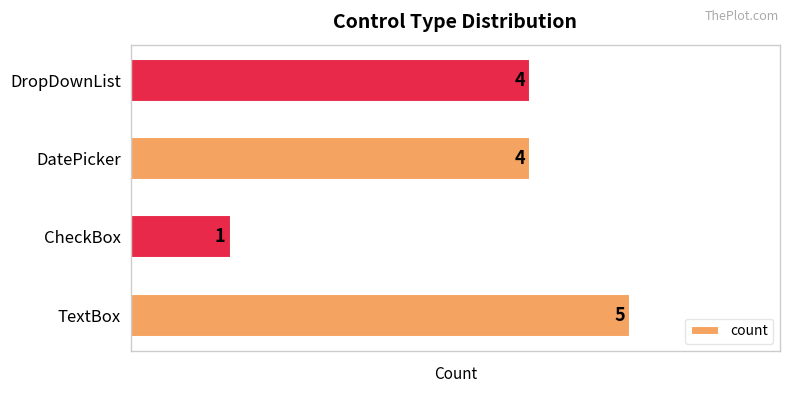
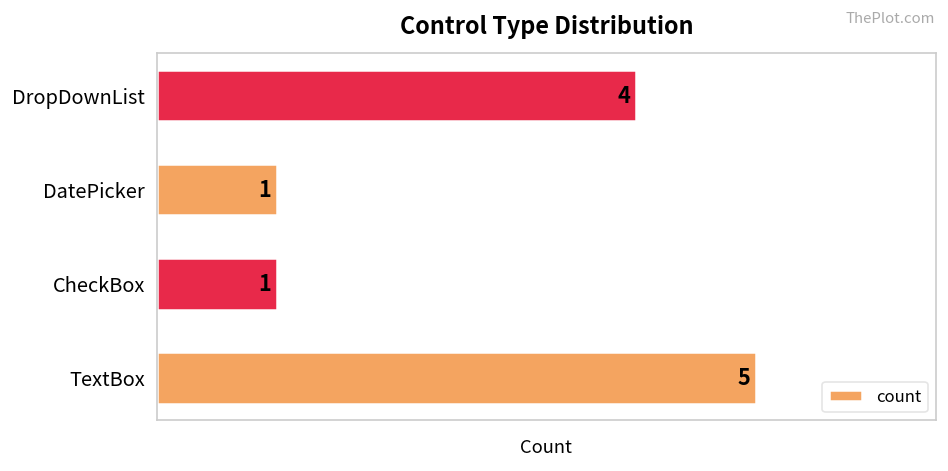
  {
    "DropDownList": 4,
-   "DatePicker": 4,
+   "DatePicker": 1,
    "CheckBox": 1,
    "TextBox": 5
  }
